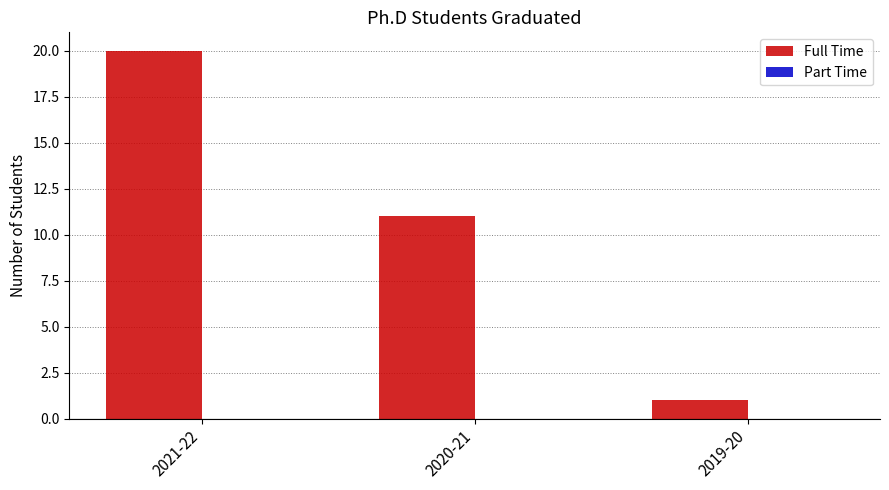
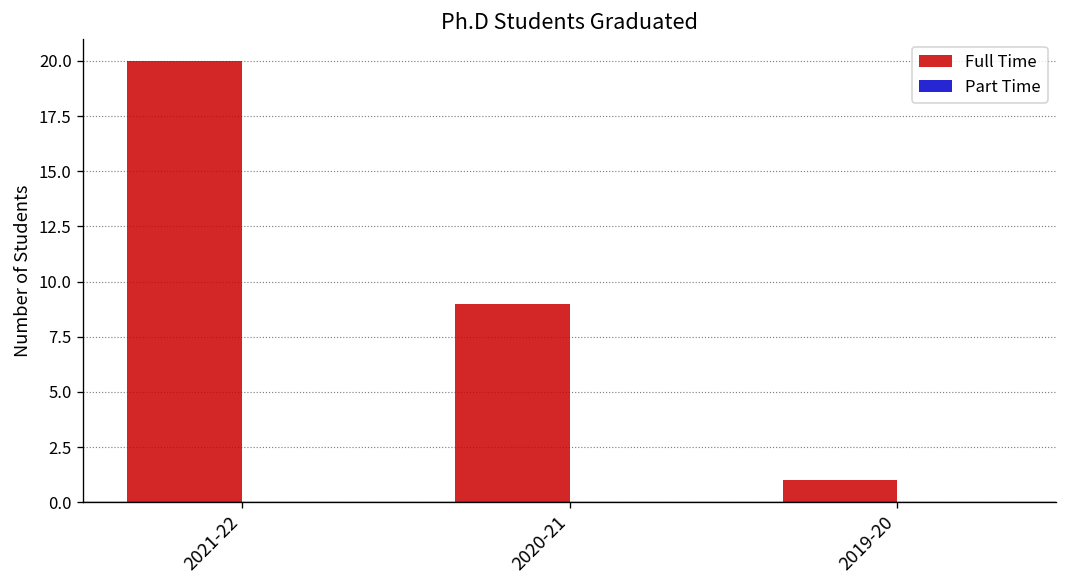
  {
    "Full Time": {
      "2021-22": 20,
-     "2020-21": 11,
+     "2020-21": 9,
      "2019-20": 1
    },
    "Part Time": {
      "2021-22": 0,
      "2020-21": 0,
      "2019-20": 0
    }
  }
